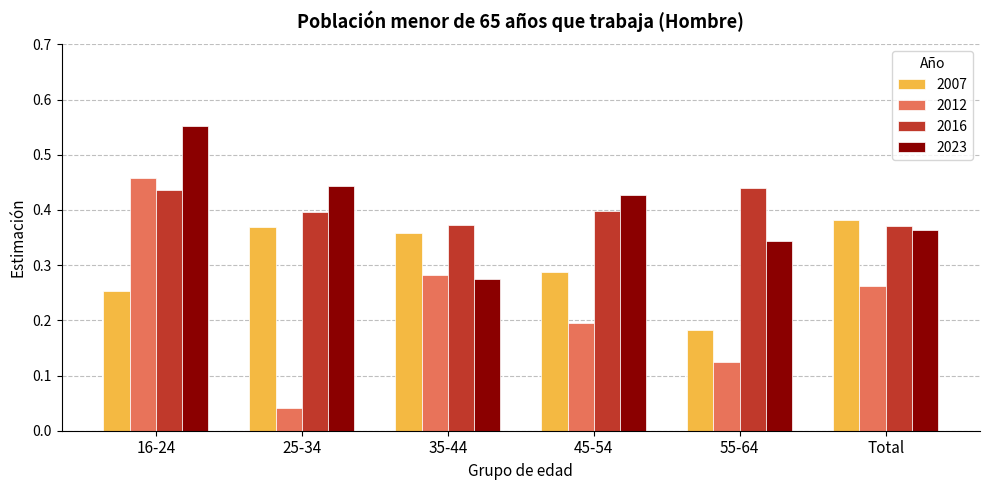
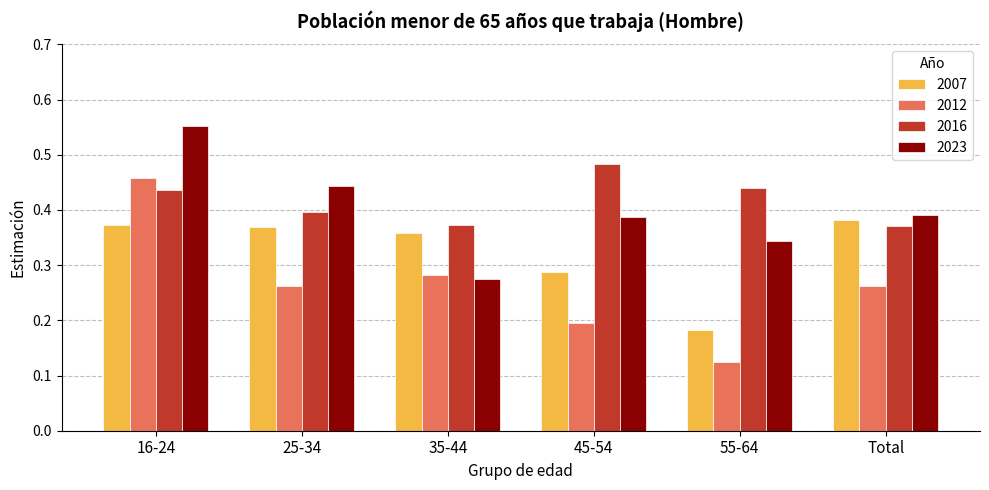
  {
    "2007": {
-     "16-24": 0.25,
+     "16-24": 0.37,
      "25-34": 0.37,
      "35-44": 0.36,
      "45-54": 0.29,
      "55-64": 0.18,
      "Total": 0.38
    },
    "2012": {
      "16-24": 0.46,
-     "25-34": 0.04,
+     "25-34": 0.26,
      "35-44": 0.28,
      "45-54": 0.20,
      "55-64": 0.13,
      "Total": 0.26
    },
    "2016": {
      "16-24": 0.44,
      "25-34": 0.40,
      "35-44": 0.37,
-     "45-54": 0.40,
+     "45-54": 0.48,
      "55-64": 0.44,
      "Total": 0.37
    },
    "2023": {
      "16-24": 0.55,
      "25-34": 0.44,
      "35-44": 0.27,
-     "45-54": 0.43,
+     "45-54": 0.39,
      "55-64": 0.34,
-     "Total": 0.36
+     "Total": 0.39
    }
  }
